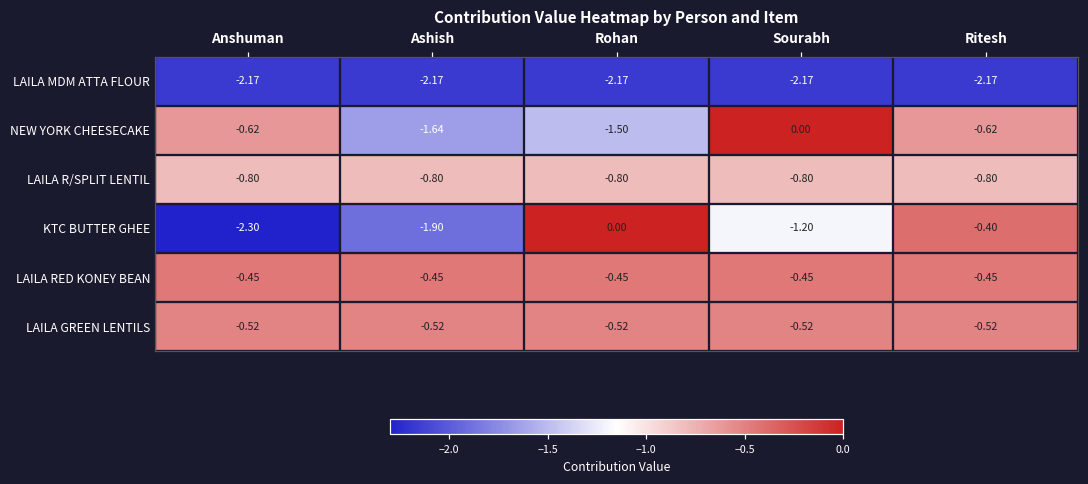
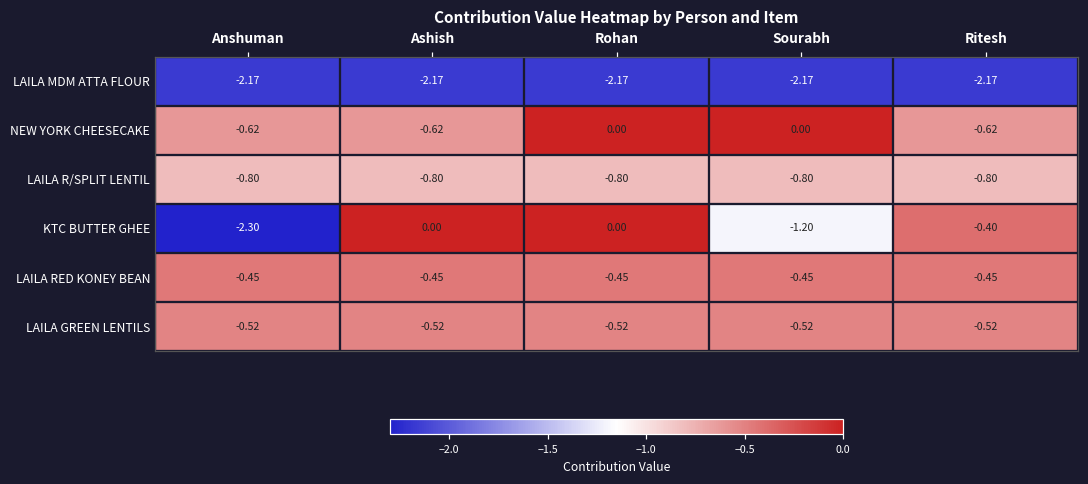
  {
    "LAILA MDM ATTA FLOUR": {
      "Anshuman": -2.17,
      "Ashish": -2.17,
      "Rohan": -2.17,
      "Sourabh": -2.17,
      "Ritesh": -2.17
    },
    "NEW YORK CHEESECAKE": {
      "Anshuman": -0.62,
-     "Ashish": -1.64,
-     "Rohan": -1.50,
+     "Ashish": -0.62,
+     "Rohan": 0.00,
      "Sourabh": 0.00,
      "Ritesh": -0.62
    },
    "LAILA R/SPLIT LENTIL": {
      "Anshuman": -0.80,
      "Ashish": -0.80,
      "Rohan": -0.80,
      "Sourabh": -0.80,
      "Ritesh": -0.80
    },
    "KTC BUTTER GHEE": {
      "Anshuman": -2.30,
-     "Ashish": -1.90,
+     "Ashish": 0.00,
      "Rohan": 0.00,
      "Sourabh": -1.20,
      "Ritesh": -0.40
    },
    "LAILA RED KONEY BEAN": {
      "Anshuman": -0.45,
      "Ashish": -0.45,
      "Rohan": -0.45,
      "Sourabh": -0.45,
      "Ritesh": -0.45
    },
    "LAILA GREEN LENTILS": {
      "Anshuman": -0.52,
      "Ashish": -0.52,
      "Rohan": -0.52,
      "Sourabh": -0.52,
      "Ritesh": -0.52
    }
  }
